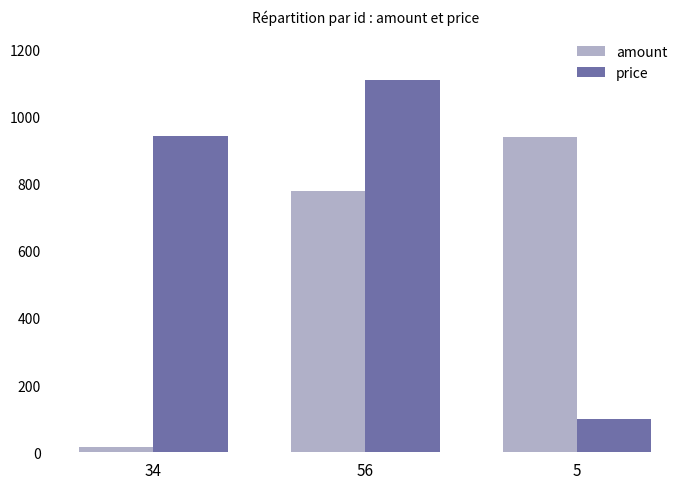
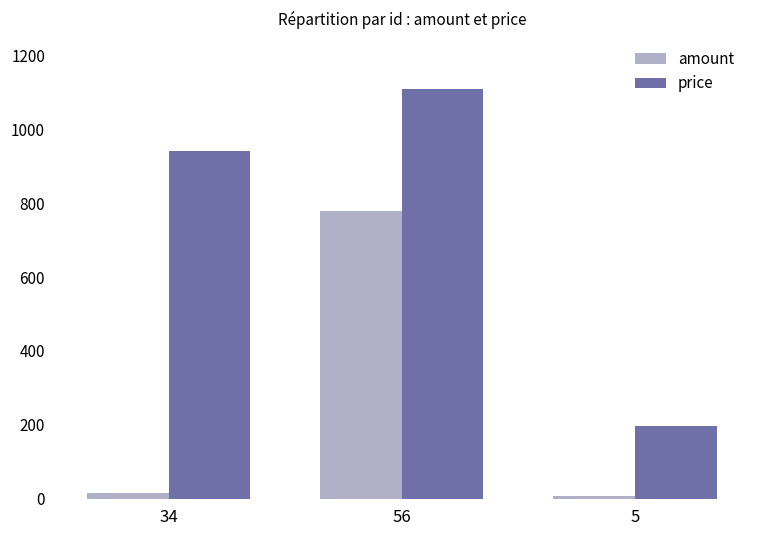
  {
    "amount": {
      "34": 20,
      "56": 780,
-     "5": 940
+     "5": 10
    },
    "price": {
      "34": 940,
      "56": 1110,
-     "5": 100
+     "5": 200
    }
  }
